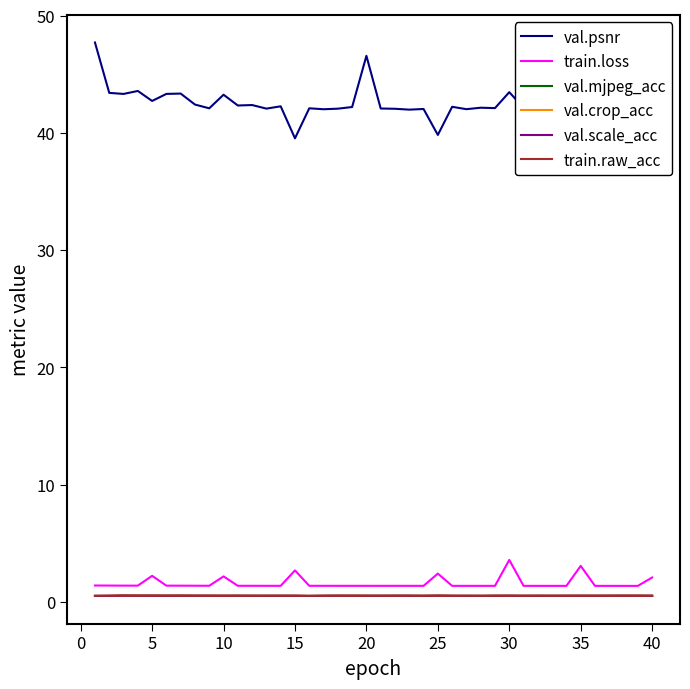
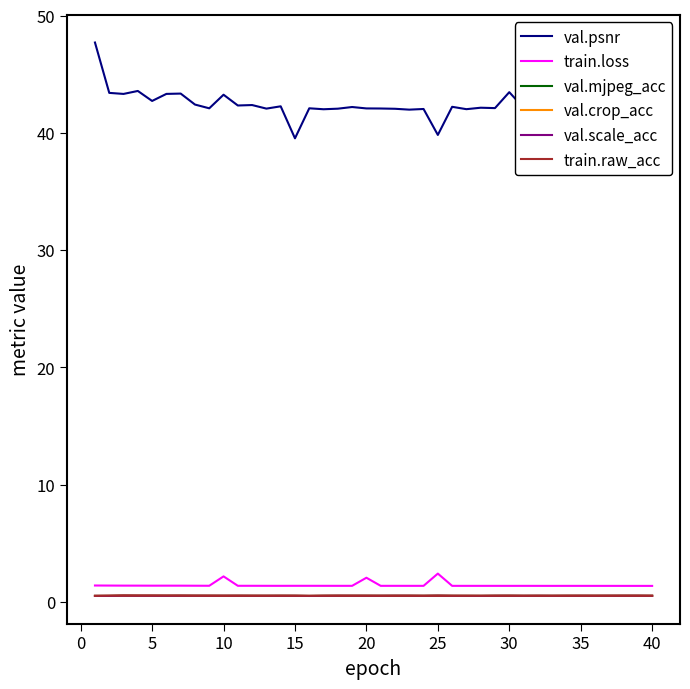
  {
    "val.psnr": {
      "5": 42.7,
      "10": 43.3,
      "15": 39.5,
-     "20": 46.6,
+     "20": 42.1,
      "25": 39.8,
      "30": 43.5
    },
    "train.loss": {
-     "5": 2.2,
+     "5": 1.4,
      "10": 2.2,
-     "15": 2.7,
-     "20": 1.4,
+     "15": 1.4,
+     "20": 2.1,
      "25": 2.4,
-     "30": 3.6,
-     "35": 3.1,
-     "40": 2.1
+     "30": 1.4,
+     "35": 1.4,
+     "40": 1.4
    }
  }
